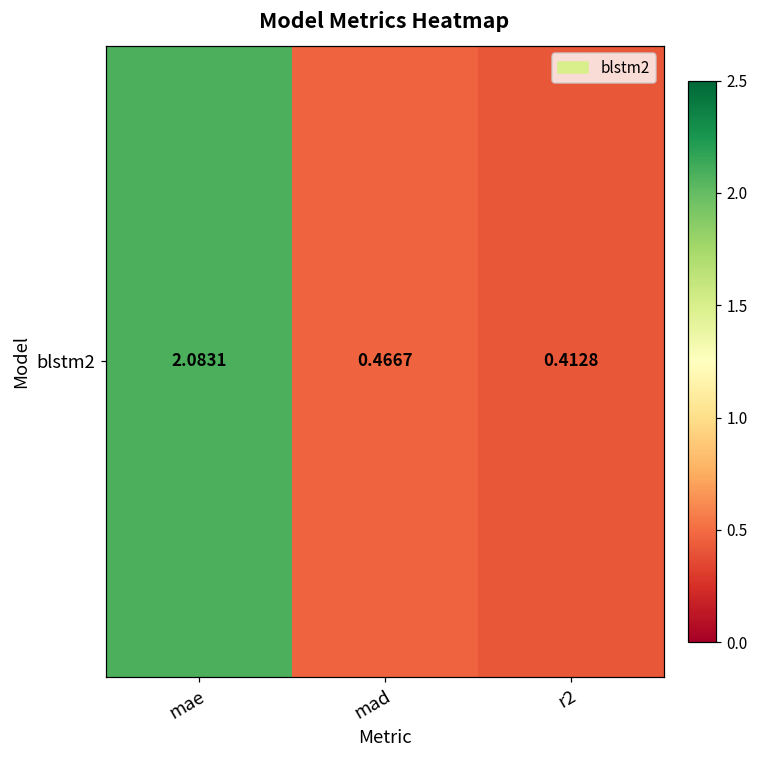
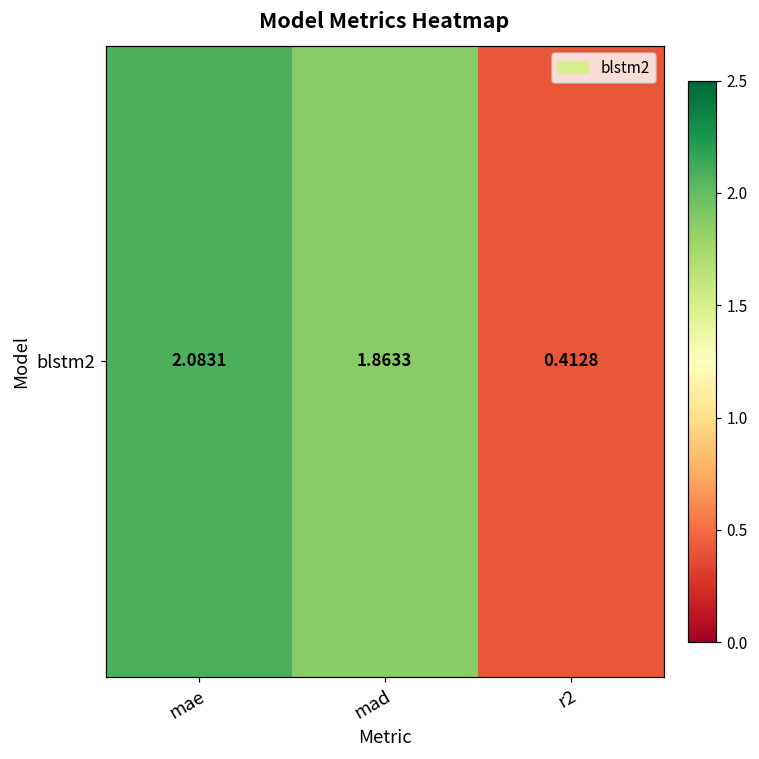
  {
    "blstm2": {
      "mae": 2.0831,
-     "mad": 0.4667,
+     "mad": 1.8633,
      "r2": 0.4128
    }
  }
